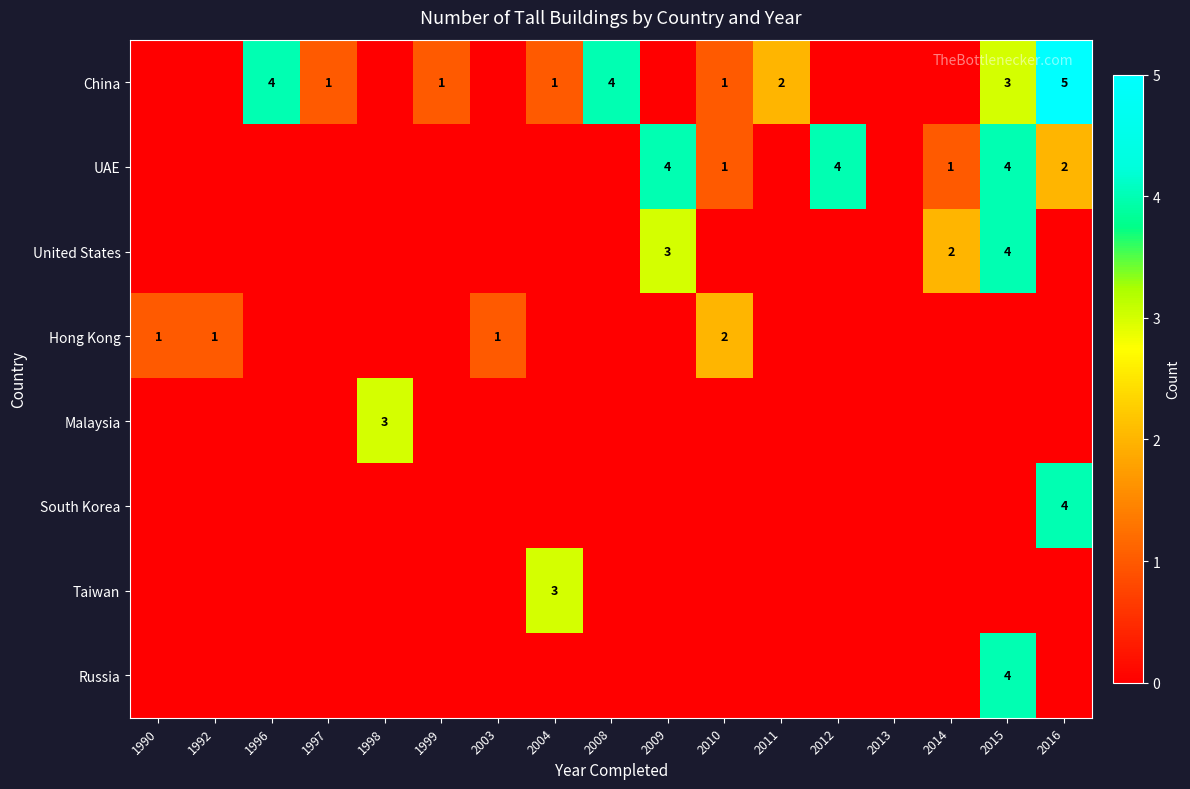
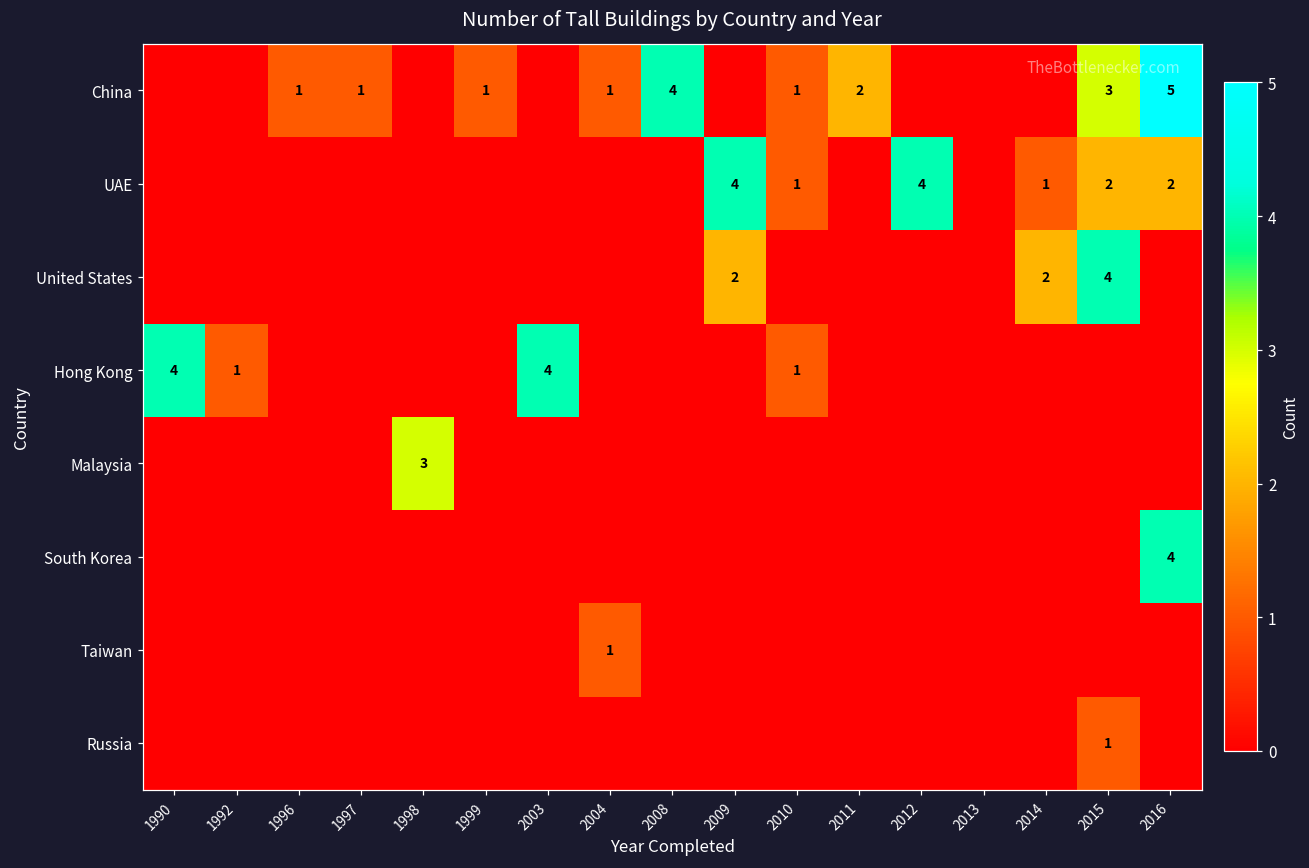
  {
    "China": {
-     "1996": 4,
+     "1996": 1,
      "1997": 1,
      "1999": 1,
      "2004": 1,
      "2008": 4,
      "2010": 1,
      "2011": 2,
      "2016": 5
    },
    "UAE": {
      "2009": 4,
      "2010": 1,
      "2012": 4,
      "2014": 1,
-     "2015": 4,
+     "2015": 2,
      "2016": 2
    },
    "United States": {
-     "2009": 3,
+     "2009": 2,
      "2014": 2,
      "2015": 4
    },
    "Hong Kong": {
-     "1990": 1,
+     "1990": 4,
      "1992": 1,
-     "2003": 1,
-     "2010": 2
+     "2003": 4,
+     "2010": 1
    },
    "Malaysia": {
      "1998": 3
    },
    "South Korea": {
      "2016": 4
    },
    "Taiwan": {
-     "2004": 3
+     "2004": 1
    },
    "Russia": {
-     "2015": 4
+     "2015": 1
    }
  }
